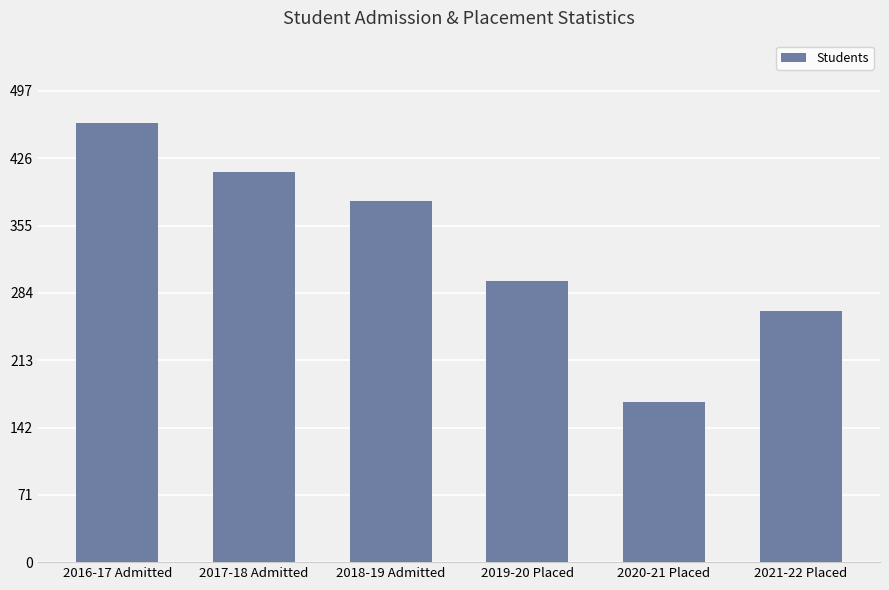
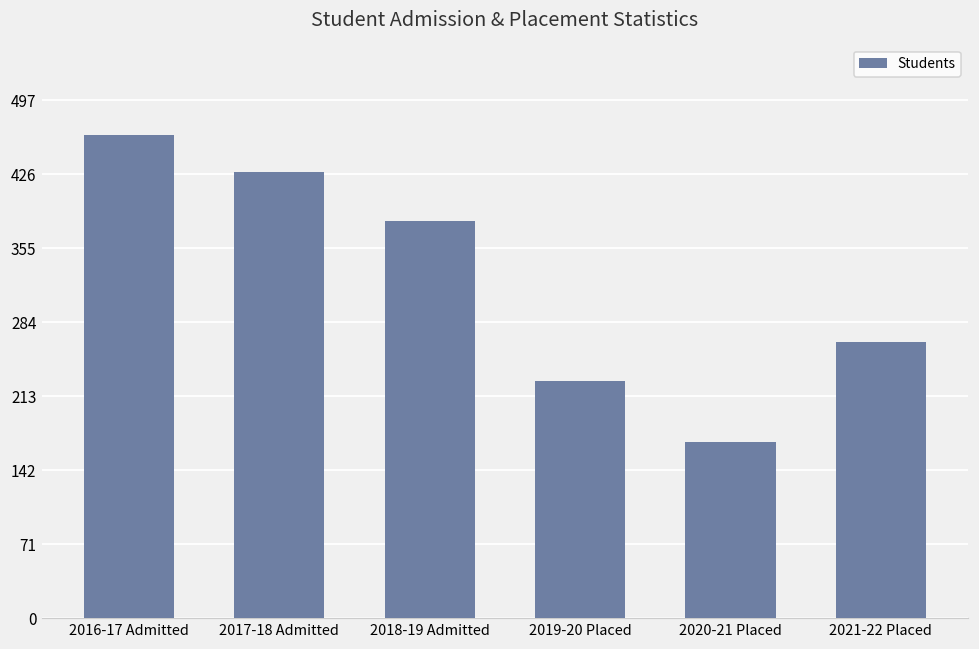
  {
    "2016-17 Admitted": 460,
-   "2017-18 Admitted": 410,
+   "2017-18 Admitted": 430,
    "2018-19 Admitted": 380,
-   "2019-20 Placed": 300,
+   "2019-20 Placed": 230,
    "2020-21 Placed": 170,
    "2021-22 Placed": 270
  }
